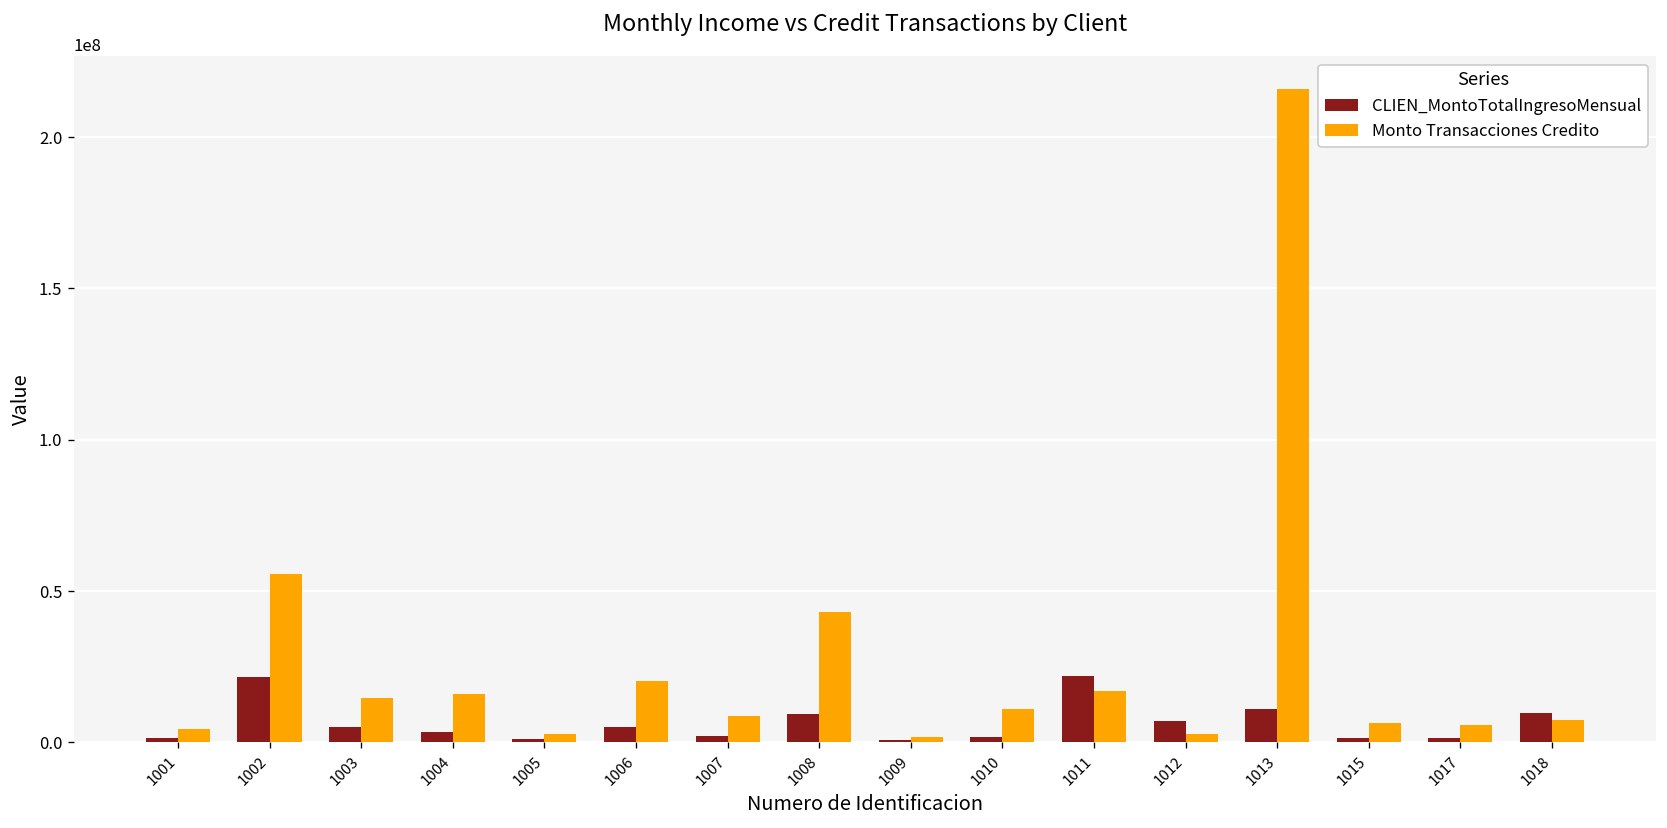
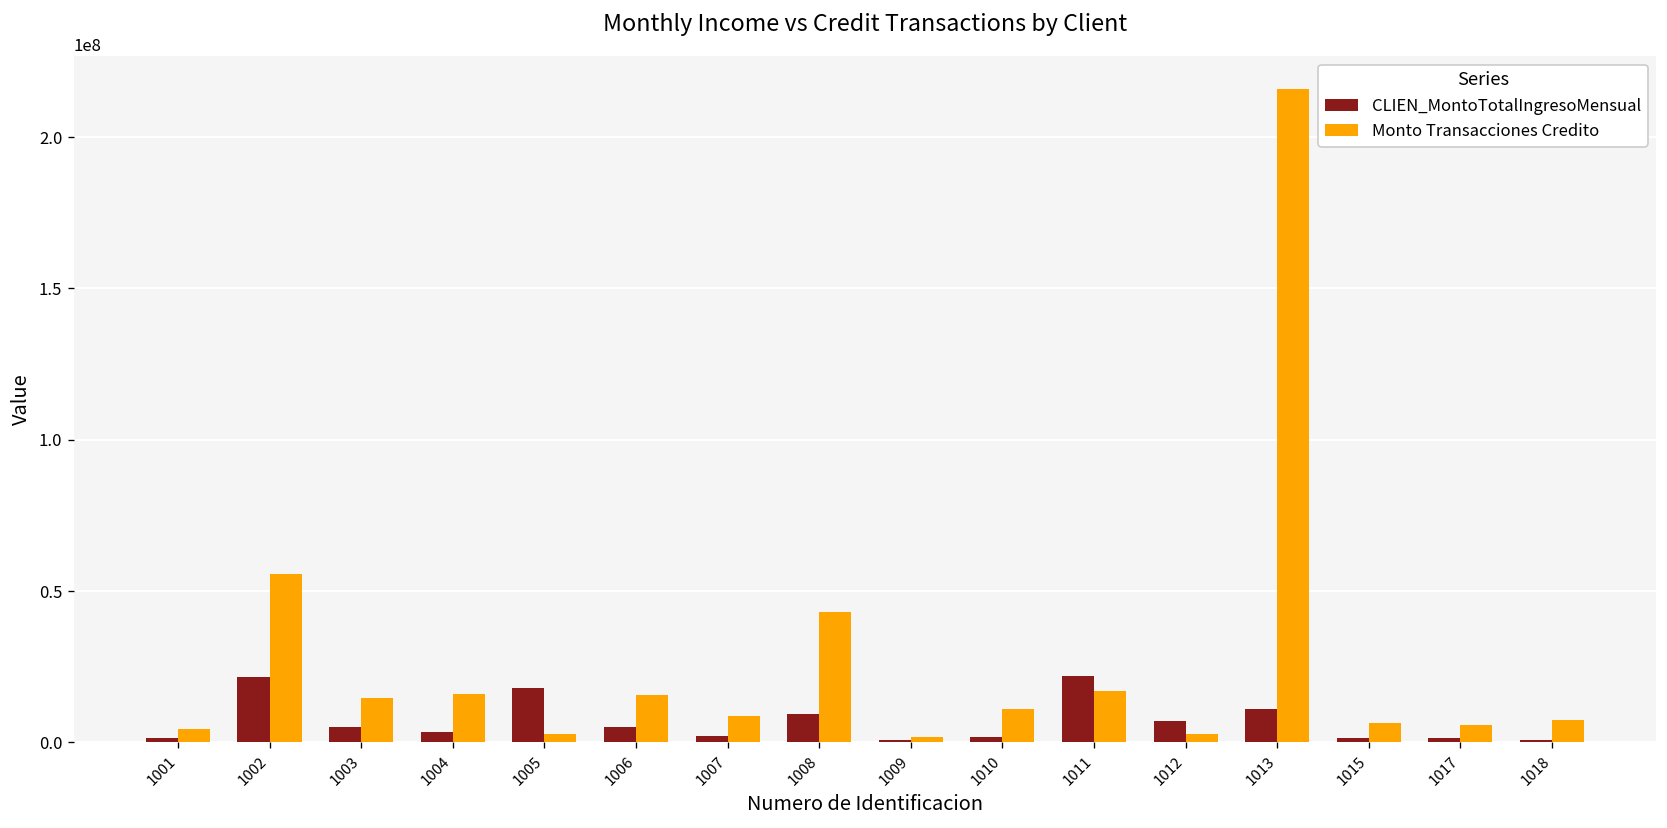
  {
    "CLIEN_MontoTotalIngresoMensual": {
      "1001": 2000000,
      "1002": 22000000,
      "1003": 5000000,
      "1004": 3000000,
-     "1005": 1000000,
+     "1005": 18000000,
      "1006": 5000000,
      "1007": 2000000,
      "1008": 10000000,
      "1010": 2000000,
      "1011": 22000000,
      "1012": 7000000,
      "1013": 11000000,
      "1015": 2000000,
      "1017": 2000000,
-     "1018": 10000000
+     "1018": 1000000
    },
    "Monto Transacciones Credito": {
      "1001": 5000000,
      "1002": 56000000,
      "1003": 15000000,
      "1004": 16000000,
      "1005": 3000000,
-     "1006": 20000000,
+     "1006": 16000000,
      "1007": 9000000,
      "1008": 43000000,
      "1009": 2000000,
      "1010": 11000000,
      "1011": 17000000,
      "1012": 3000000,
      "1013": 216000000,
      "1015": 7000000,
      "1017": 6000000,
      "1018": 7000000
    }
  }
